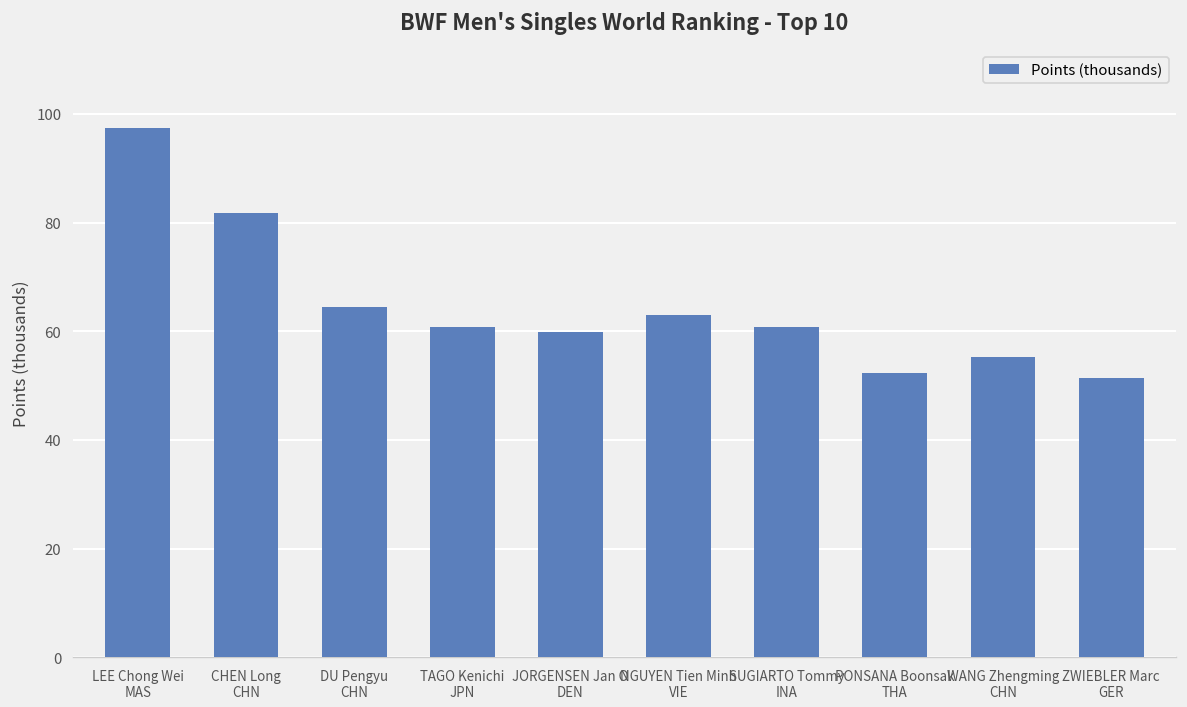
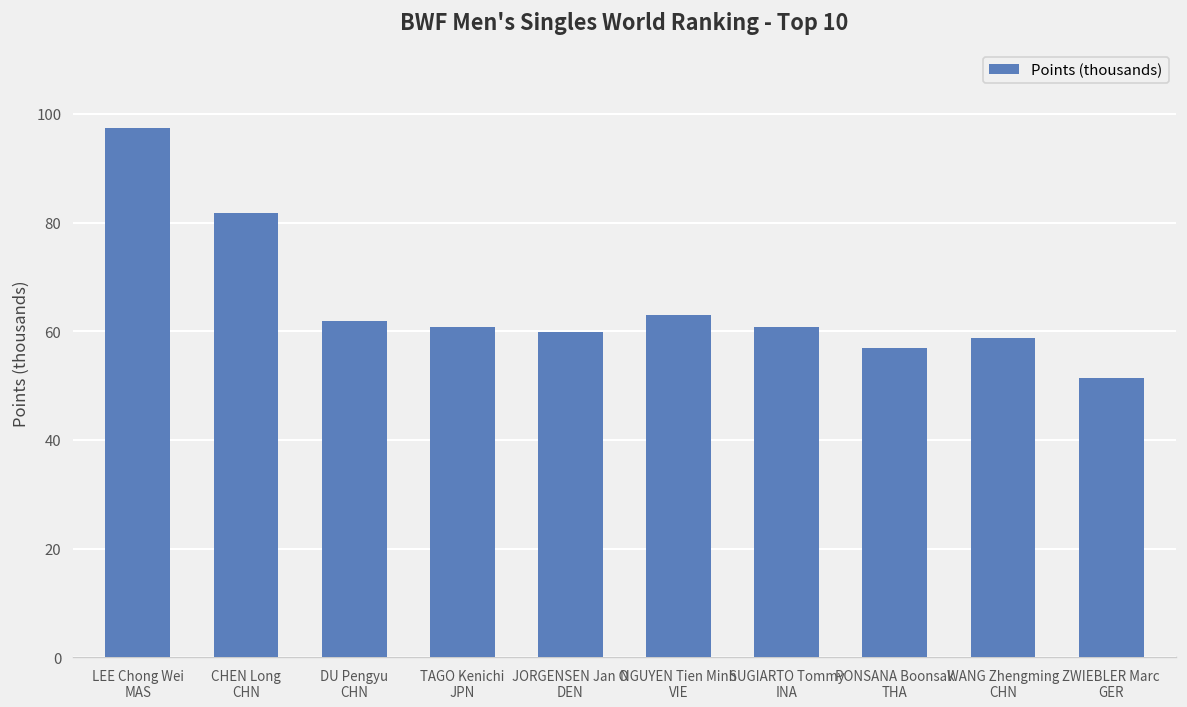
  {
    "LEE Chong Wei MAS": 97,
    "CHEN Long CHN": 82,
-   "DU Pengyu CHN": 64,
+   "DU Pengyu CHN": 62,
    "TAGO Kenichi JPN": 61,
    "JORGENSEN Jan O DEN": 60,
    "NGUYEN Tien Minh VIE": 63,
    "SUGIARTO Tommy INA": 61,
-   "PONSANA Boonsak THA": 52,
-   "WANG Zhengming CHN": 55,
+   "PONSANA Boonsak THA": 57,
+   "WANG Zhengming CHN": 59,
    "ZWIEBLER Marc GER": 51
  }
